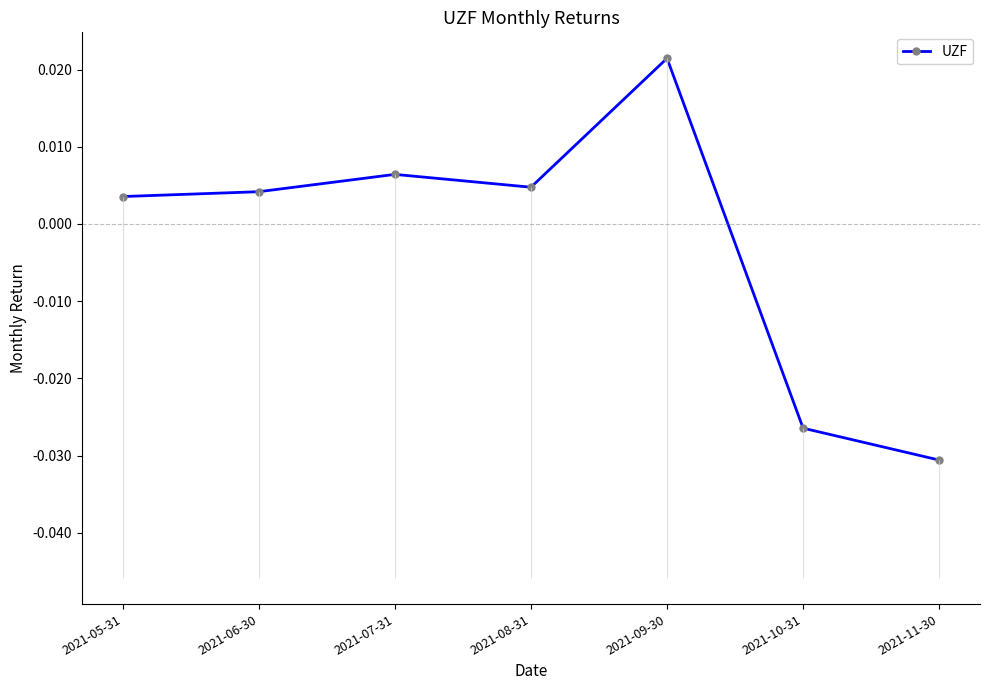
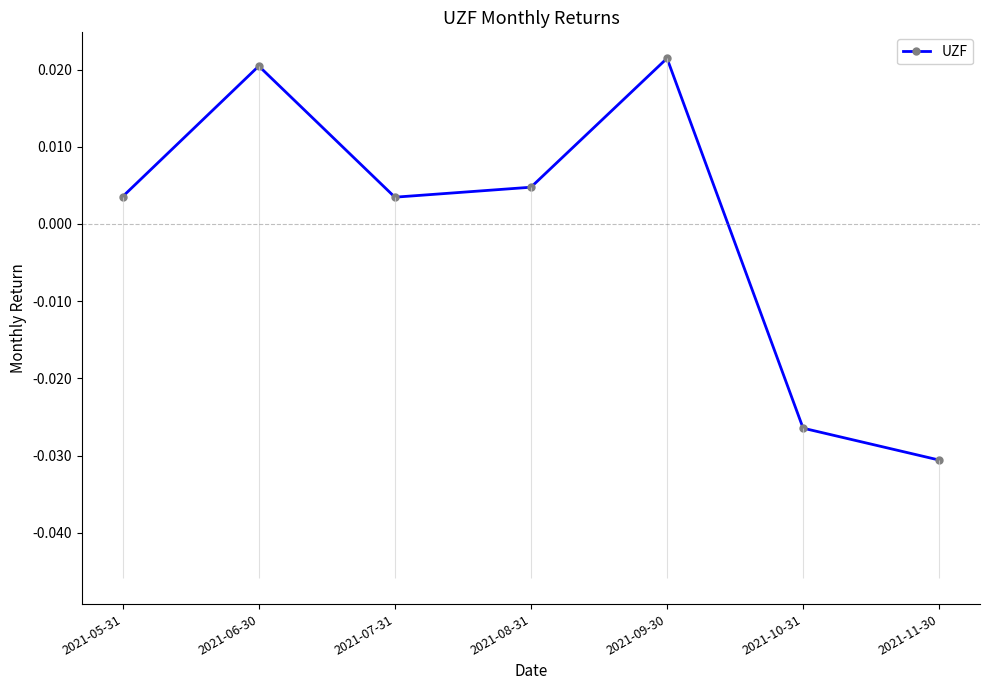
  {
    "2021-05-31": 0.004,
-   "2021-06-30": 0.004,
-   "2021-07-31": 0.006,
+   "2021-06-30": 0.020,
+   "2021-07-31": 0.003,
    "2021-08-31": 0.005,
    "2021-09-30": 0.021,
    "2021-10-31": -0.026,
    "2021-11-30": -0.031
  }
